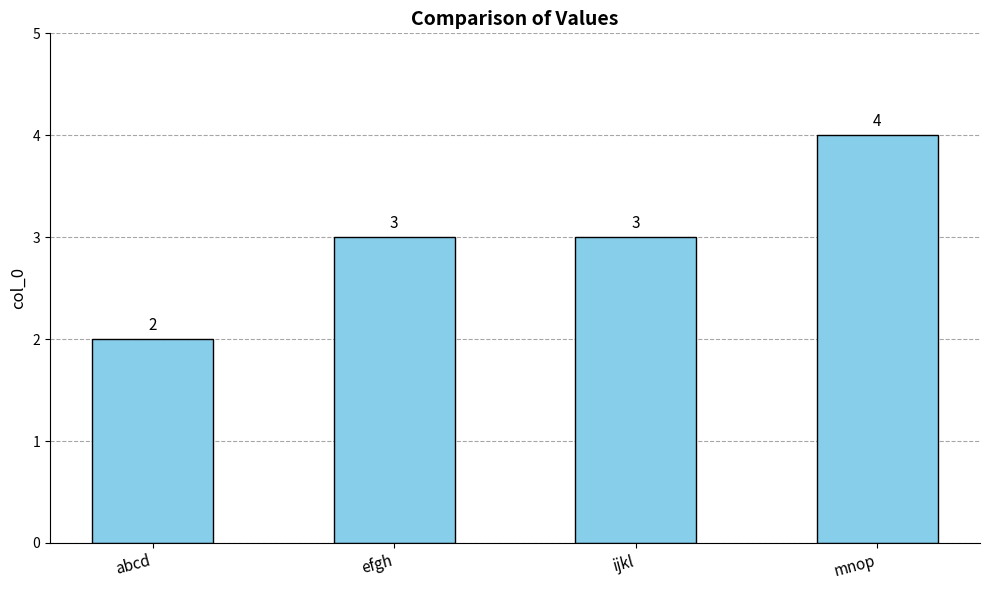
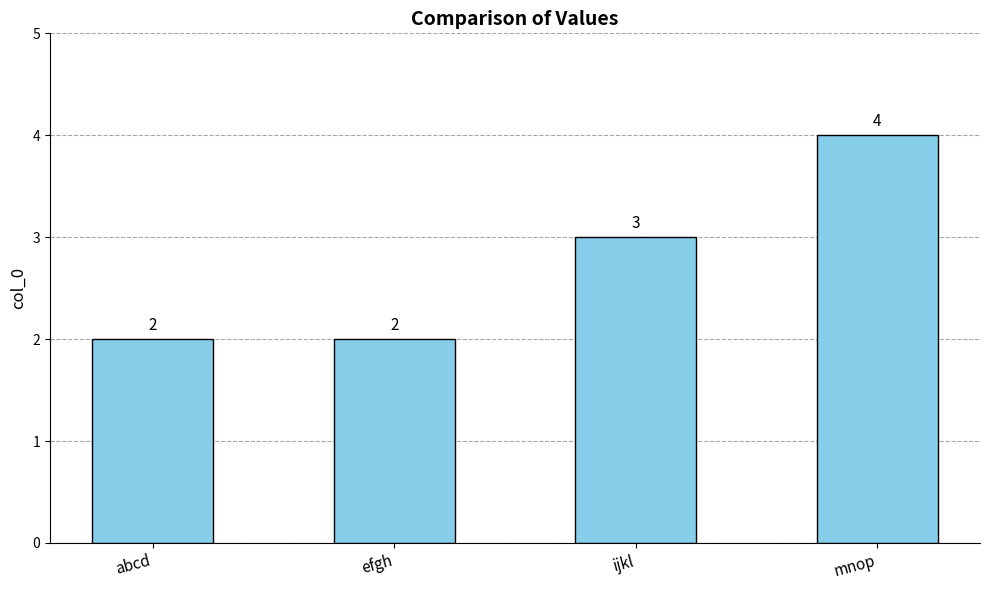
  {
    "abcd": 2,
-   "efgh": 3,
+   "efgh": 2,
    "ijkl": 3,
    "mnop": 4
  }
